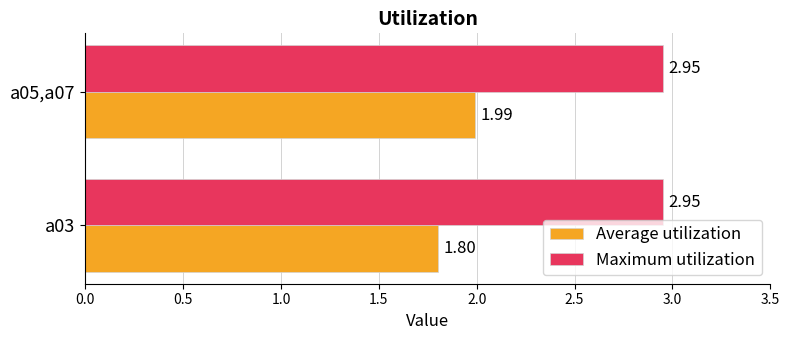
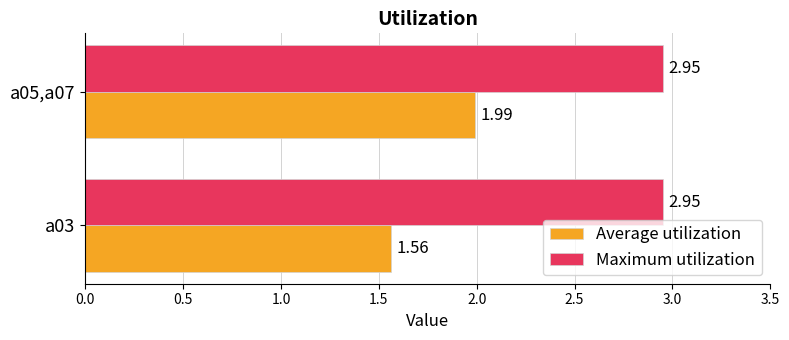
  {
    "Average utilization": {
      "a05,a07": 1.99,
-     "a03": 1.80
+     "a03": 1.56
    },
    "Maximum utilization": {
      "a05,a07": 2.95,
      "a03": 2.95
    }
  }
